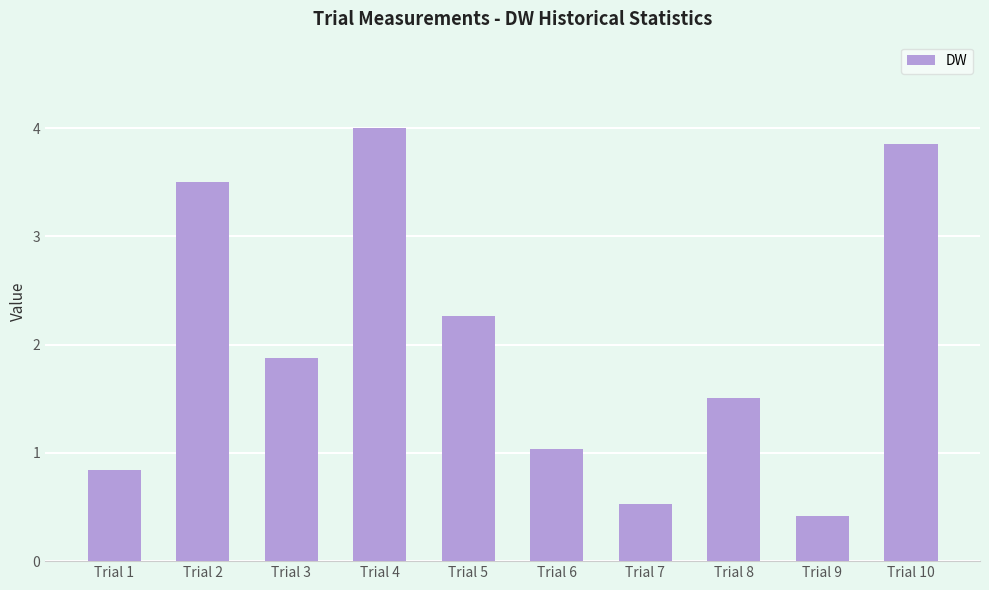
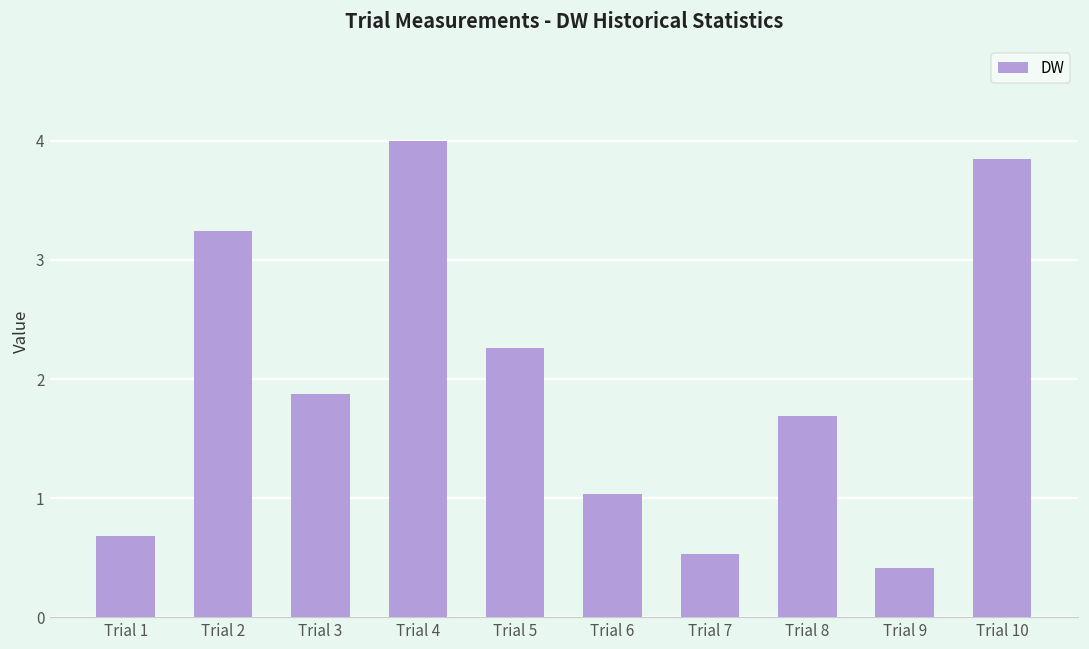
  {
-   "Trial 1": 0.84,
-   "Trial 2": 3.50,
+   "Trial 1": 0.68,
+   "Trial 2": 3.24,
    "Trial 3": 1.88,
    "Trial 4": 4.00,
    "Trial 5": 2.26,
    "Trial 6": 1.03,
    "Trial 7": 0.53,
-   "Trial 8": 1.51,
+   "Trial 8": 1.69,
    "Trial 9": 0.42,
    "Trial 10": 3.85
  }
